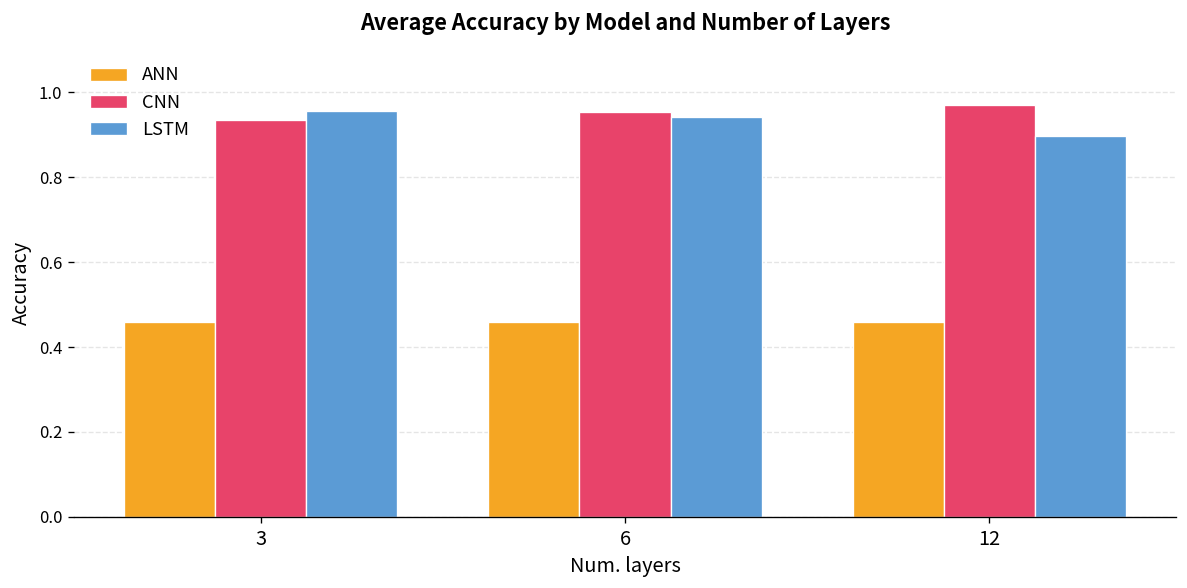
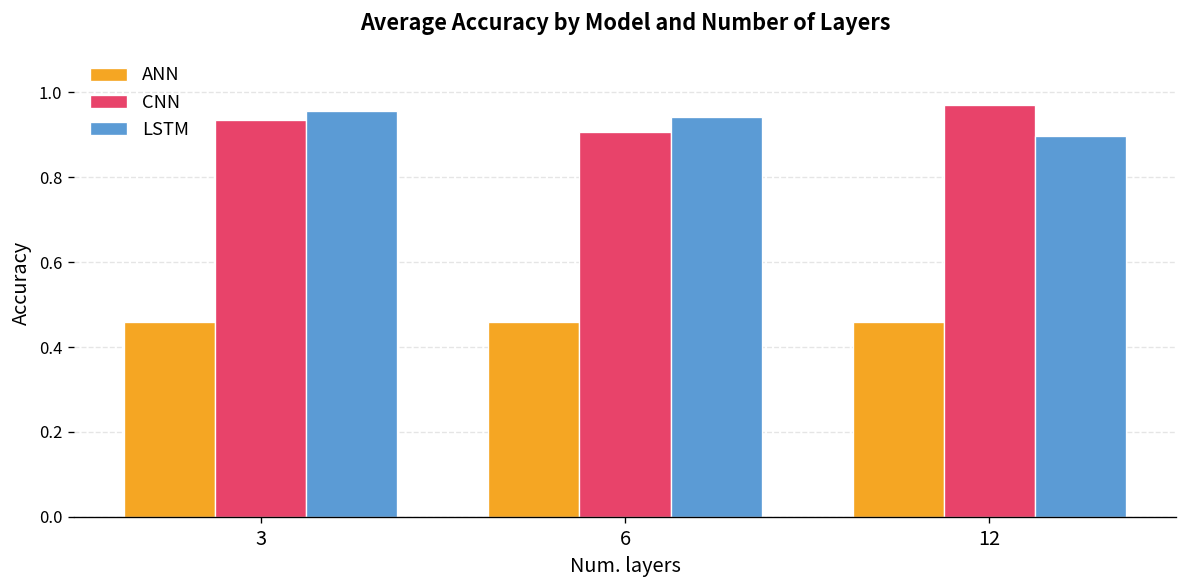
  {
    "ANN": {
      "3": 0.46,
      "6": 0.46,
      "12": 0.46
    },
    "CNN": {
      "3": 0.93,
-     "6": 0.95,
+     "6": 0.91,
      "12": 0.97
    },
    "LSTM": {
      "3": 0.96,
      "6": 0.94,
      "12": 0.90
    }
  }
